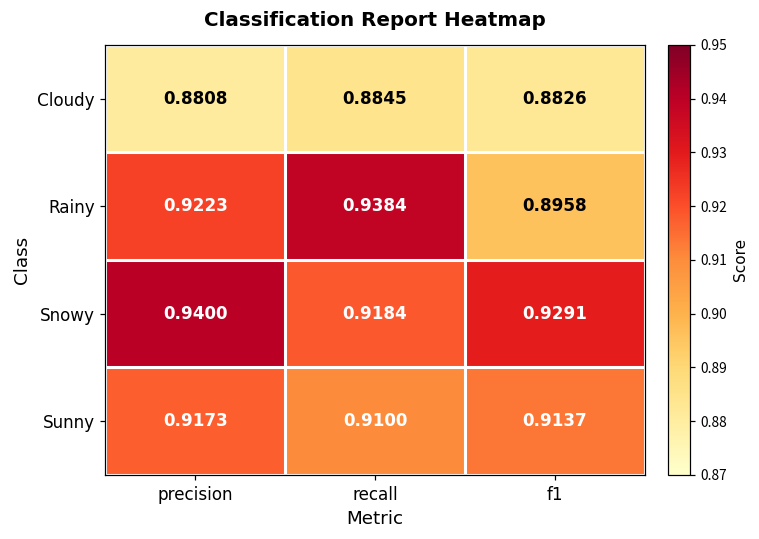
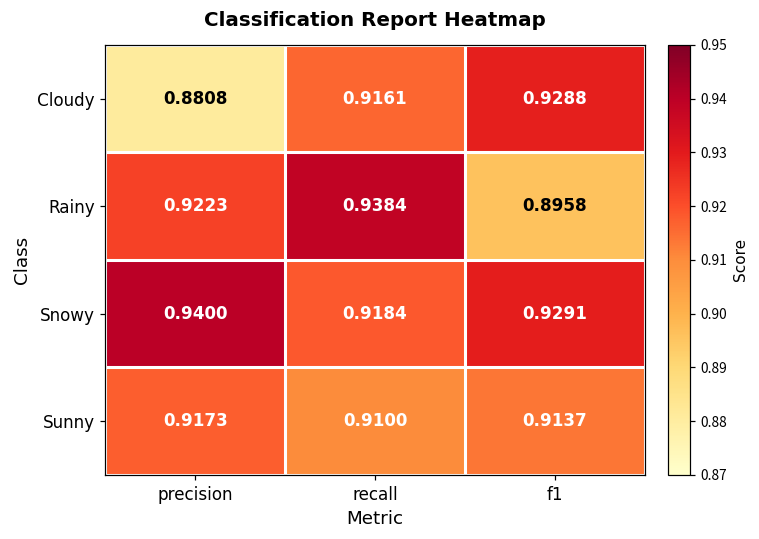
  {
    "Cloudy": {
      "precision": 0.8808,
-     "recall": 0.8845,
-     "f1": 0.8826
+     "recall": 0.9161,
+     "f1": 0.9288
    },
    "Rainy": {
      "precision": 0.9223,
      "recall": 0.9384,
      "f1": 0.8958
    },
    "Snowy": {
      "precision": 0.9400,
      "recall": 0.9184,
      "f1": 0.9291
    },
    "Sunny": {
      "precision": 0.9173,
      "recall": 0.9100,
      "f1": 0.9137
    }
  }
